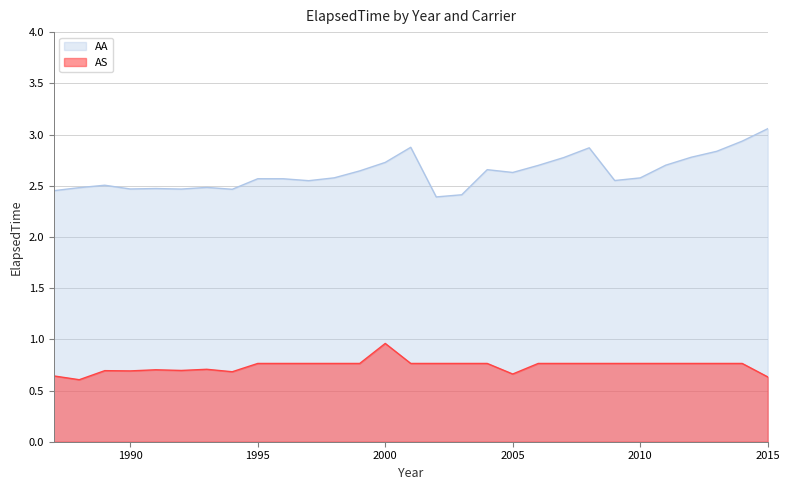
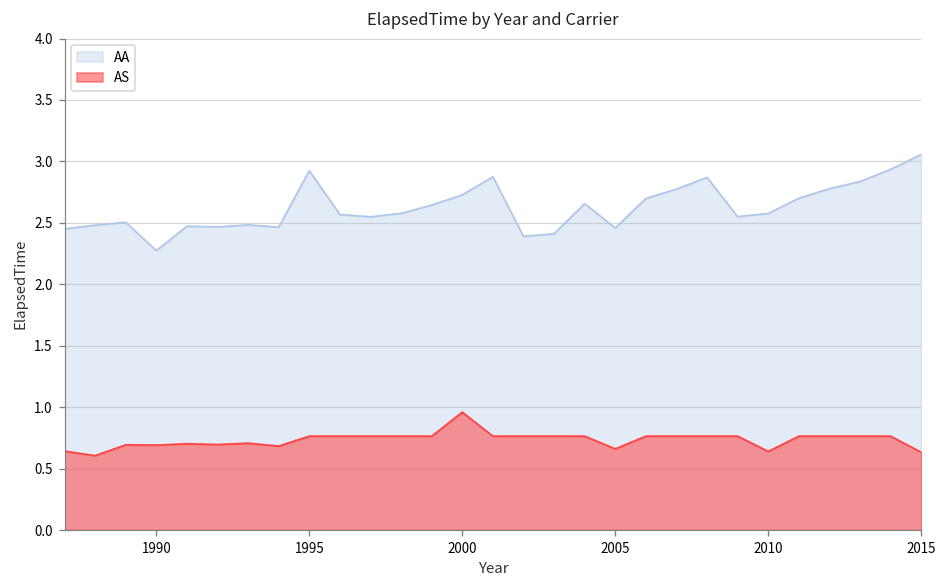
  {
    "AA": {
-     "1990": 2.47,
-     "1995": 2.57,
+     "1990": 2.27,
+     "1995": 2.92,
      "2000": 2.73,
-     "2005": 2.63,
+     "2005": 2.46,
      "2010": 2.58,
      "2015": 3.06
    },
    "AS": {
      "1990": 0.69,
      "1995": 0.76,
      "2000": 0.96,
      "2005": 0.66,
-     "2010": 0.76,
+     "2010": 0.64,
      "2015": 0.63
    }
  }
